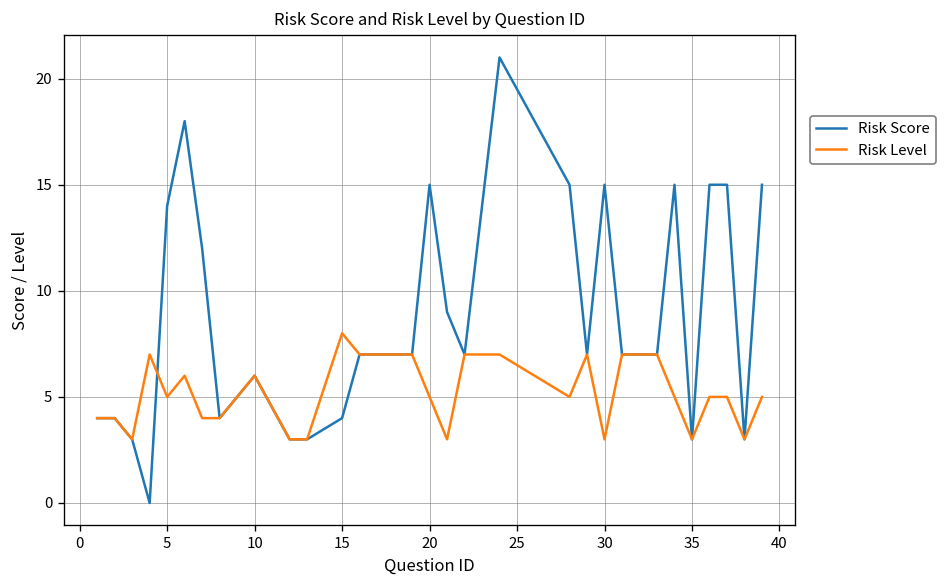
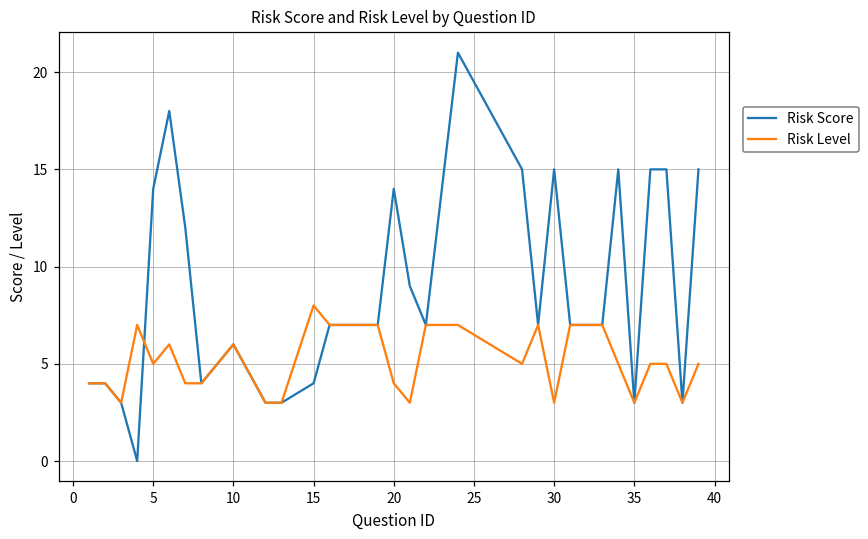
  {
    "Risk Score": {
      "5": 14,
      "15": 4,
-     "20": 15,
+     "20": 14,
      "30": 15
    },
    "Risk Level": {
      "5": 5,
      "15": 8,
-     "20": 5,
+     "20": 4,
      "30": 3
    }
  }
